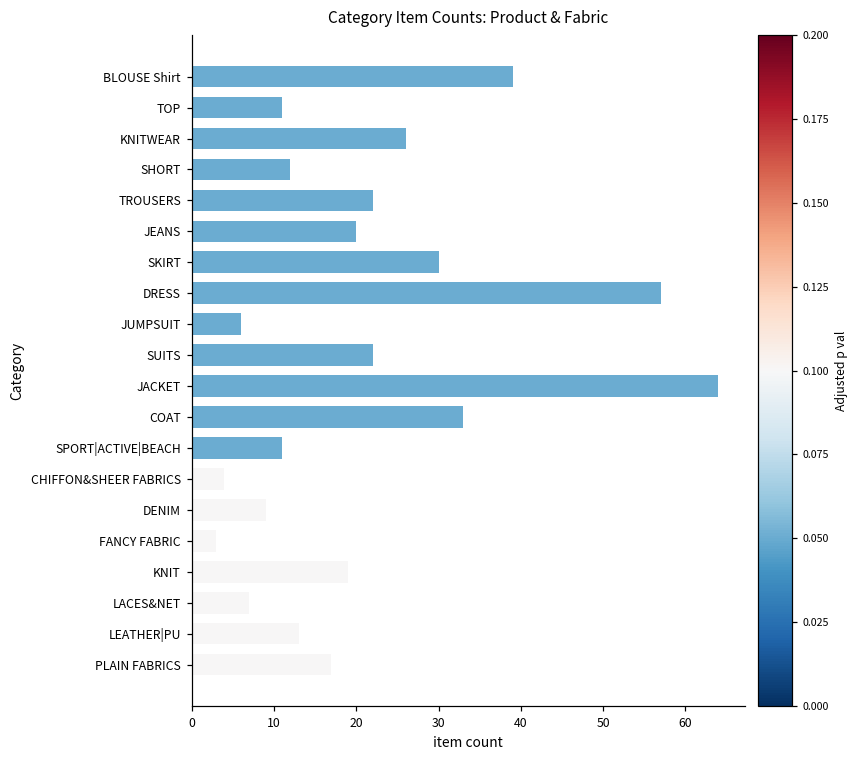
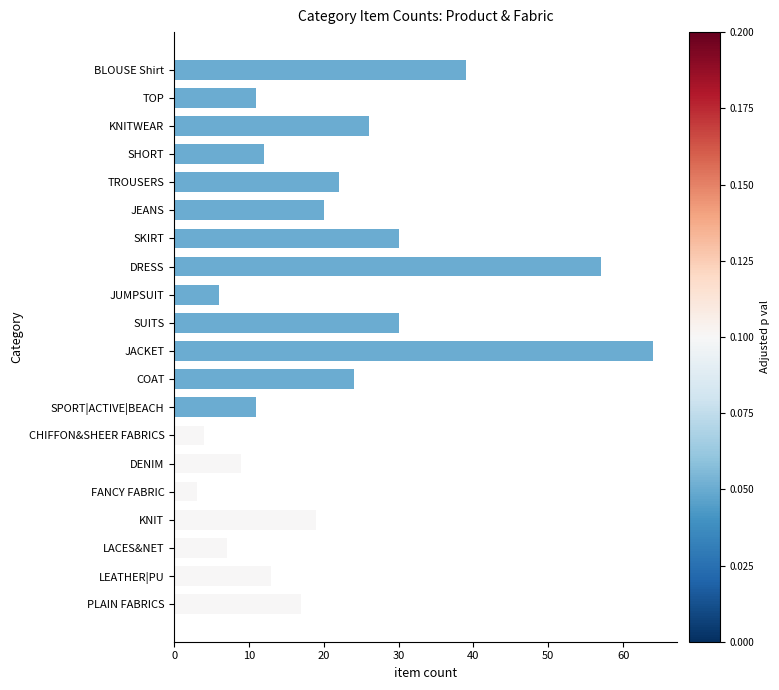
  {
    "BLOUSE Shirt": 39,
    "TOP": 11,
    "KNITWEAR": 26,
    "SHORT": 12,
    "TROUSERS": 22,
    "JEANS": 20,
    "SKIRT": 30,
    "DRESS": 57,
    "JUMPSUIT": 6,
-   "SUITS": 22,
+   "SUITS": 30,
    "JACKET": 64,
-   "COAT": 33,
+   "COAT": 24,
    "SPORT|ACTIVE|BEACH": 11,
    "CHIFFON&SHEER FABRICS": 4,
    "DENIM": 9,
    "FANCY FABRIC": 3,
    "KNIT": 19,
    "LACES&NET": 7,
    "LEATHER|PU": 13,
    "PLAIN FABRICS": 17
  }
